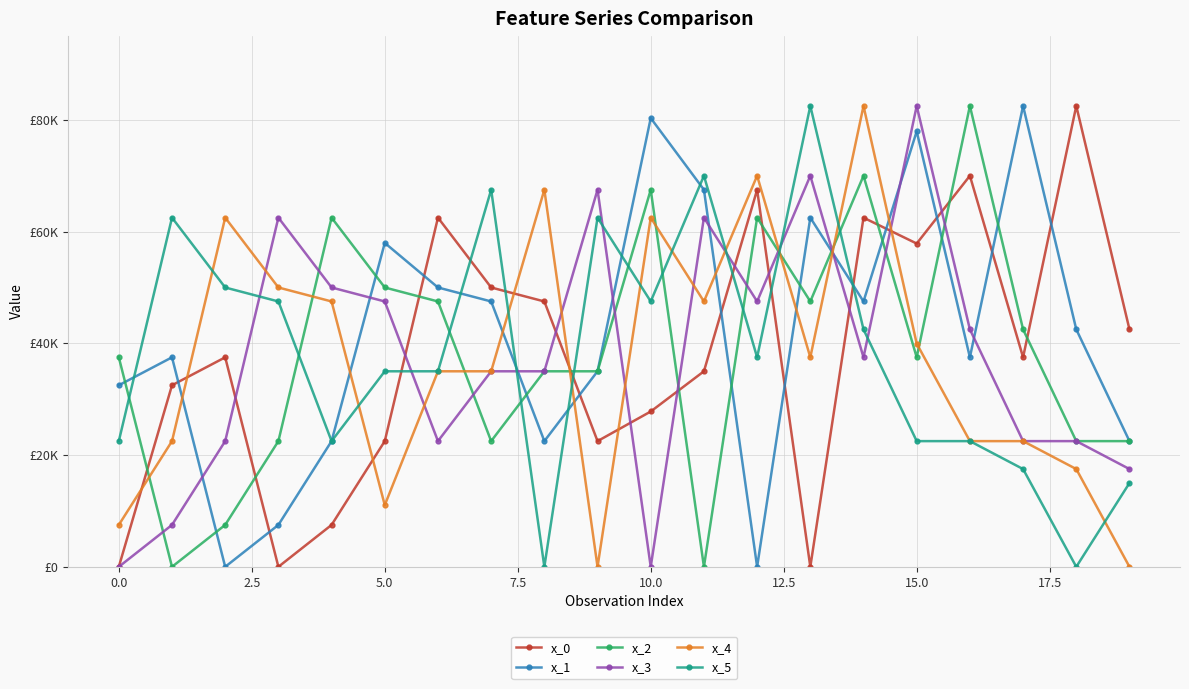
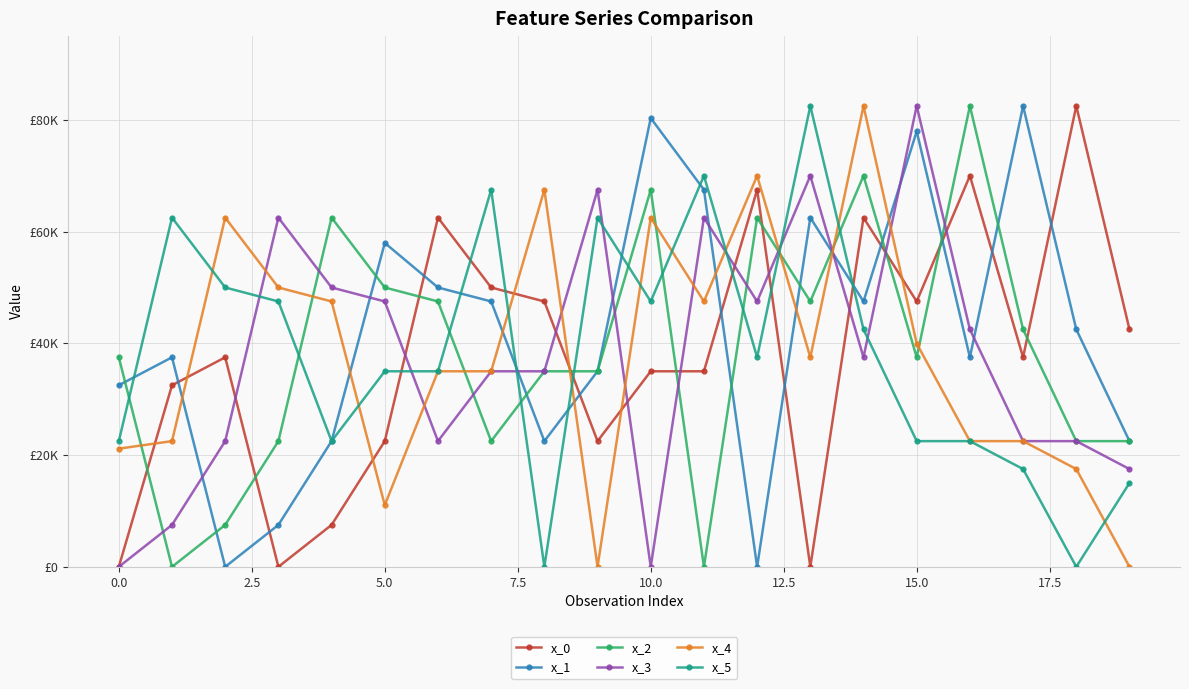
  {
    "x_0": {
      "5.0": "£23000",
-     "10.0": "£28000",
-     "15.0": "£58000"
+     "10.0": "£35000",
+     "15.0": "£48000"
    },
    "x_1": {
      "0.0": "£33000",
      "5.0": "£58000",
      "10.0": "£80000",
      "15.0": "£78000"
    },
    "x_3": {
      "5.0": "£48000",
      "10.0": "£0",
      "15.0": "£83000"
    },
    "x_4": {
-     "0.0": "£8000",
+     "0.0": "£21000",
      "5.0": "£11000",
      "10.0": "£63000",
      "15.0": "£40000"
    }
  }
